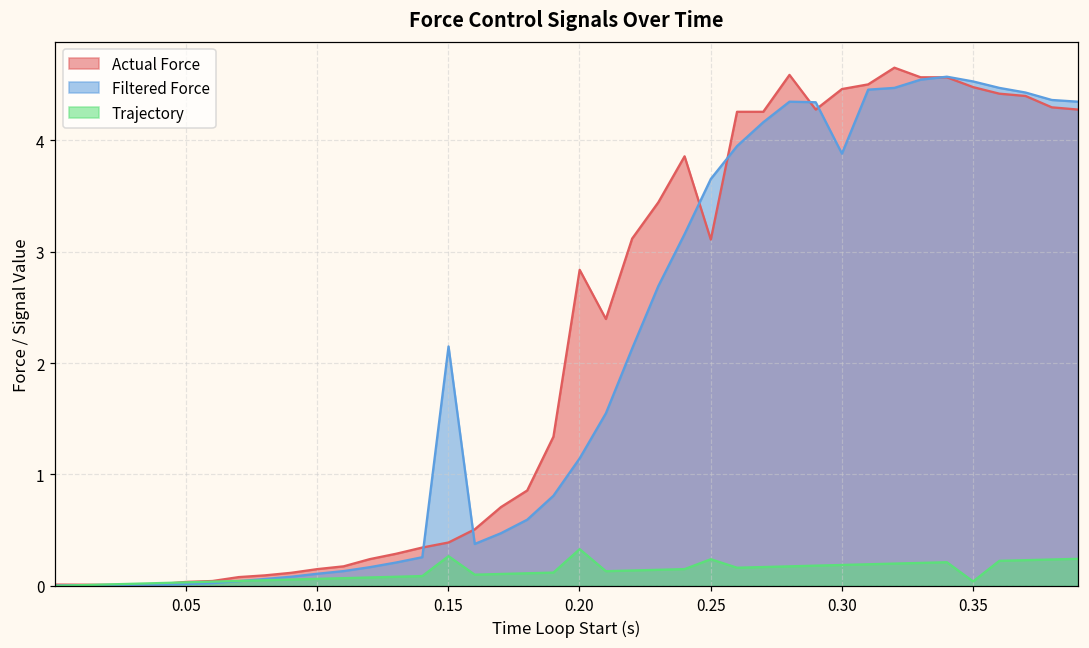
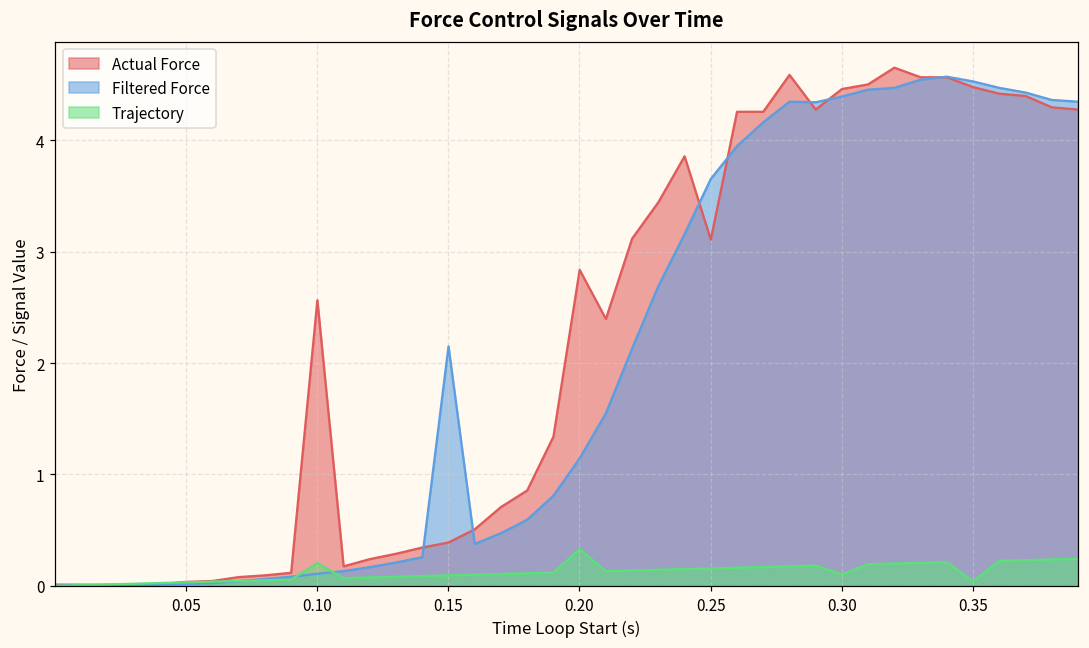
  {
    "Actual Force": {
-     "0.10": 0.15,
+     "0.10": 2.56,
      "0.15": 0.39,
      "0.20": 2.84,
      "0.25": 3.11,
      "0.30": 4.46,
      "0.35": 4.48
    },
    "Filtered Force": {
      "0.10": 0.11,
      "0.15": 2.15,
      "0.20": 1.14,
      "0.25": 3.65,
-     "0.30": 3.88,
+     "0.30": 4.39,
      "0.35": 4.53
    },
    "Trajectory": {
-     "0.10": 0.06,
-     "0.15": 0.27,
+     "0.10": 0.20,
+     "0.15": 0.09,
      "0.20": 0.33,
-     "0.25": 0.24,
-     "0.30": 0.19,
+     "0.25": 0.16,
+     "0.30": 0.10,
      "0.35": 0.04
    }
  }
